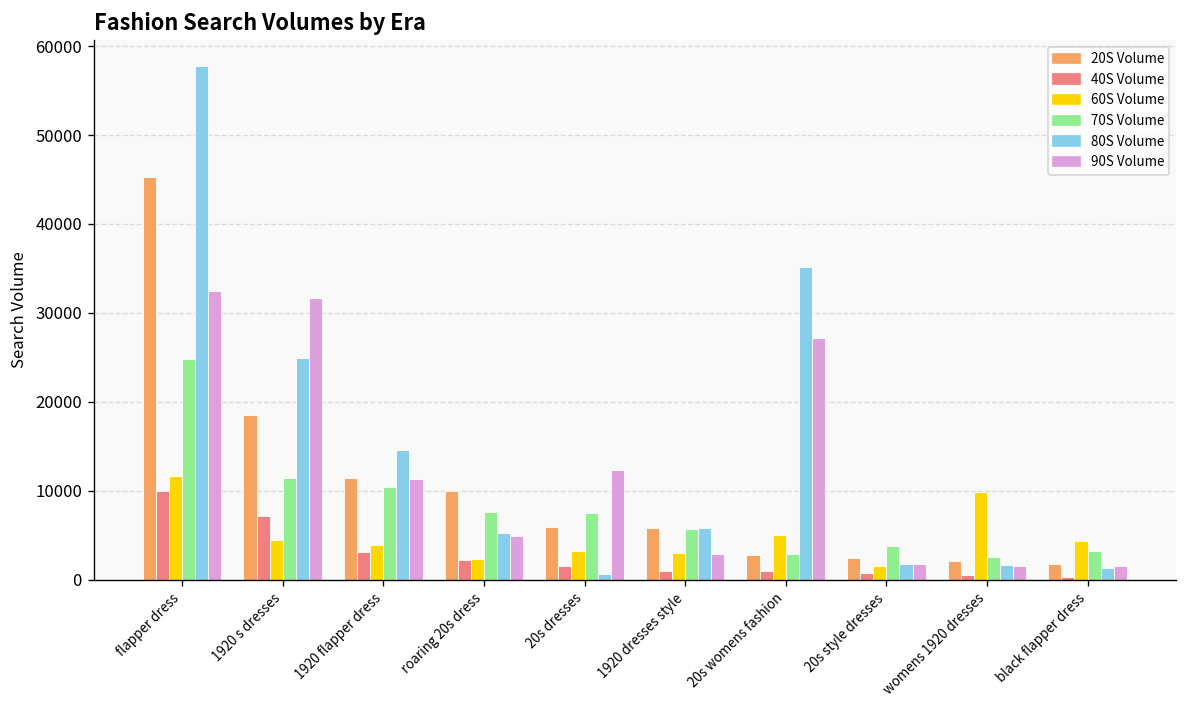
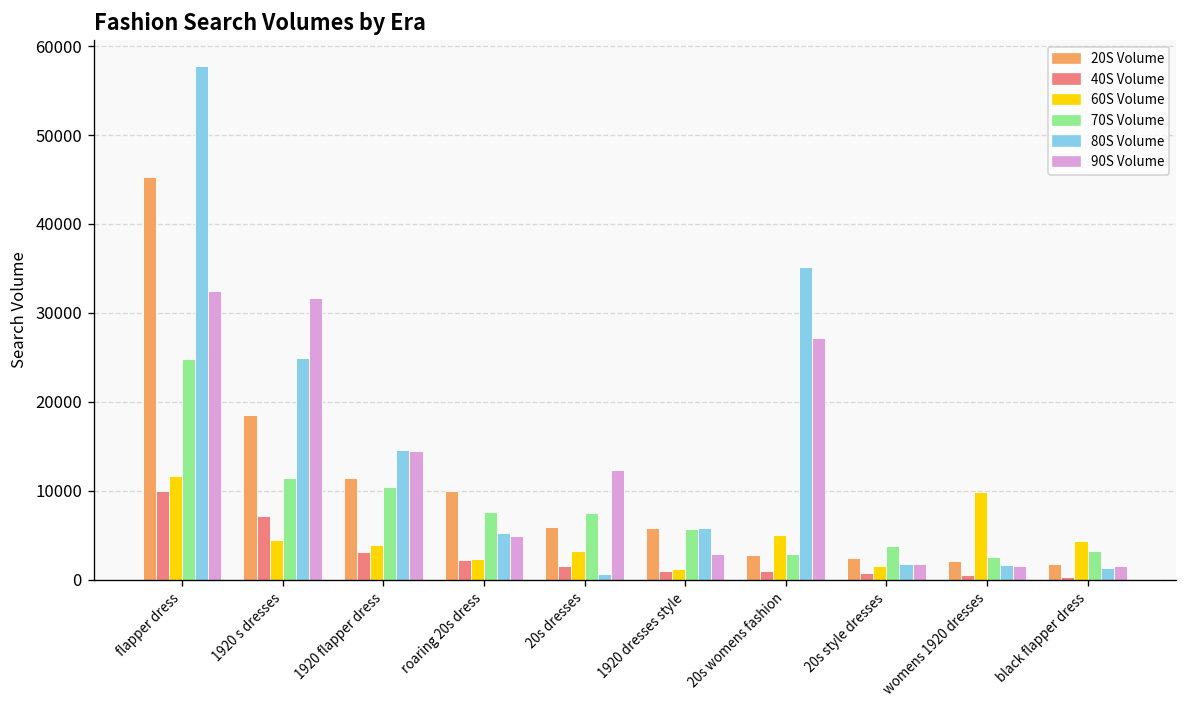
  {
    "60S Volume": {
      "flapper dress": 12000,
      "1920 s dresses": 4000,
      "1920 flapper dress": 4000,
      "roaring 20s dress": 2000,
      "20s dresses": 3000,
-     "1920 dresses style": 3000,
+     "1920 dresses style": 1000,
      "20s womens fashion": 5000,
      "20s style dresses": 2000,
      "womens 1920 dresses": 10000,
      "black flapper dress": 4000
    },
    "70S Volume": {
      "flapper dress": 25000,
      "1920 s dresses": 11000,
      "1920 flapper dress": 10000,
      "roaring 20s dress": 8000,
      "20s dresses": 7000,
      "1920 dresses style": 6000,
      "20s womens fashion": 3000,
      "20s style dresses": 4000,
      "womens 1920 dresses": 3000,
      "black flapper dress": 3000
    },
    "80S Volume": {
      "flapper dress": 58000,
      "1920 s dresses": 25000,
      "1920 flapper dress": 15000,
      "roaring 20s dress": 5000,
      "20s dresses": 1000,
      "1920 dresses style": 6000,
      "20s womens fashion": 35000,
      "20s style dresses": 2000,
      "womens 1920 dresses": 2000,
      "black flapper dress": 1000
    },
    "90S Volume": {
      "flapper dress": 32000,
      "1920 s dresses": 32000,
-     "1920 flapper dress": 11000,
+     "1920 flapper dress": 14000,
      "roaring 20s dress": 5000,
      "20s dresses": 12000,
      "1920 dresses style": 3000,
      "20s womens fashion": 27000,
      "20s style dresses": 2000,
      "womens 1920 dresses": 2000,
      "black flapper dress": 1000
    }
  }
